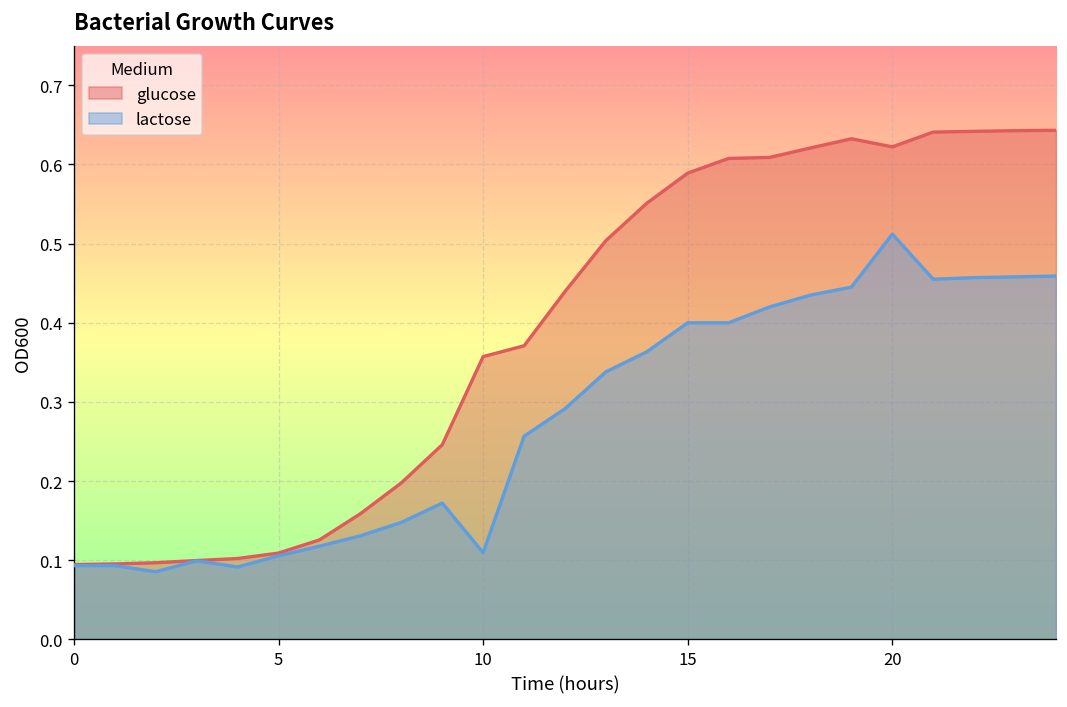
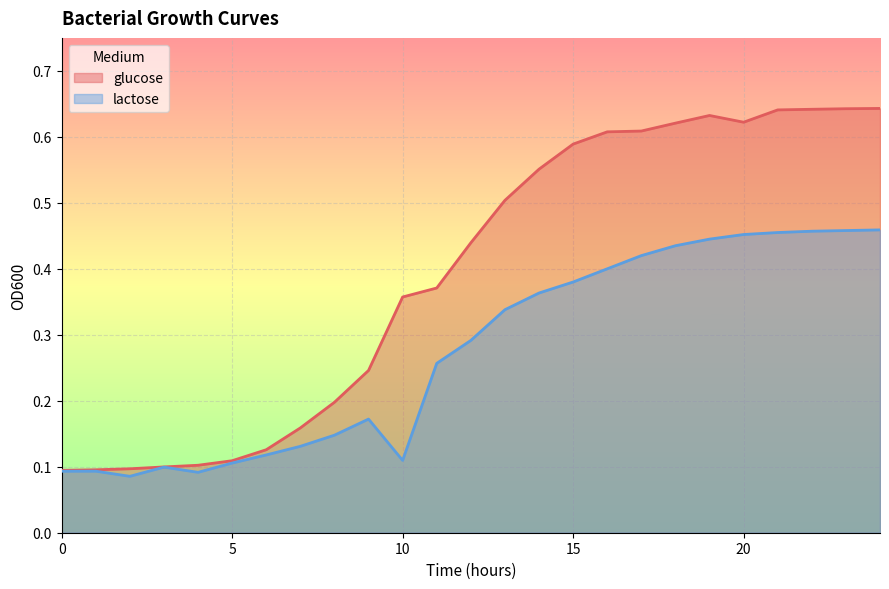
  {
    "glucose": {
      "10": 0.36,
      "15": 0.59,
      "20": 0.62
    },
    "lactose": {
      "10": 0.11,
-     "15": 0.40,
-     "20": 0.51
+     "15": 0.38,
+     "20": 0.45
    }
  }
